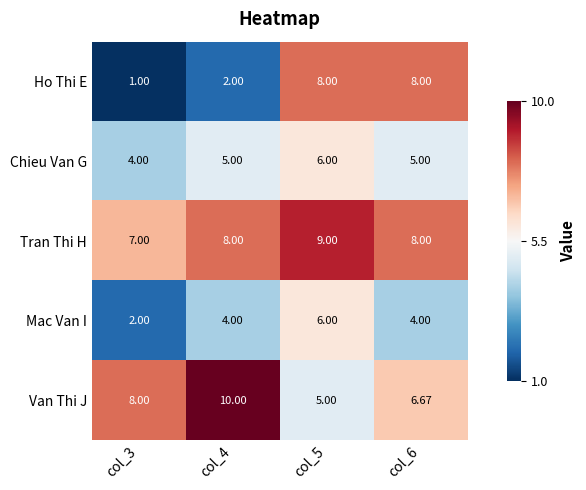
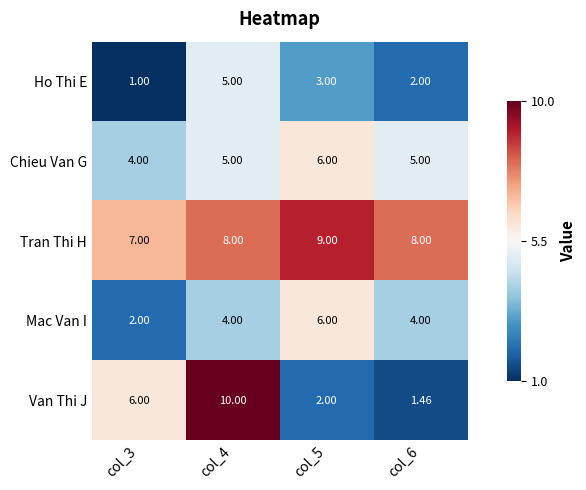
  {
    "Ho Thi E": {
      "col_3": 1.00,
-     "col_4": 2.00,
-     "col_5": 8.00,
-     "col_6": 8.00
+     "col_4": 5.00,
+     "col_5": 3.00,
+     "col_6": 2.00
    },
    "Chieu Van G": {
      "col_3": 4.00,
      "col_4": 5.00,
      "col_5": 6.00,
      "col_6": 5.00
    },
    "Tran Thi H": {
      "col_3": 7.00,
      "col_4": 8.00,
      "col_5": 9.00,
      "col_6": 8.00
    },
    "Mac Van I": {
      "col_3": 2.00,
      "col_4": 4.00,
      "col_5": 6.00,
      "col_6": 4.00
    },
    "Van Thi J": {
-     "col_3": 8.00,
+     "col_3": 6.00,
      "col_4": 10.00,
-     "col_5": 5.00,
-     "col_6": 6.67
+     "col_5": 2.00,
+     "col_6": 1.46
    }
  }
